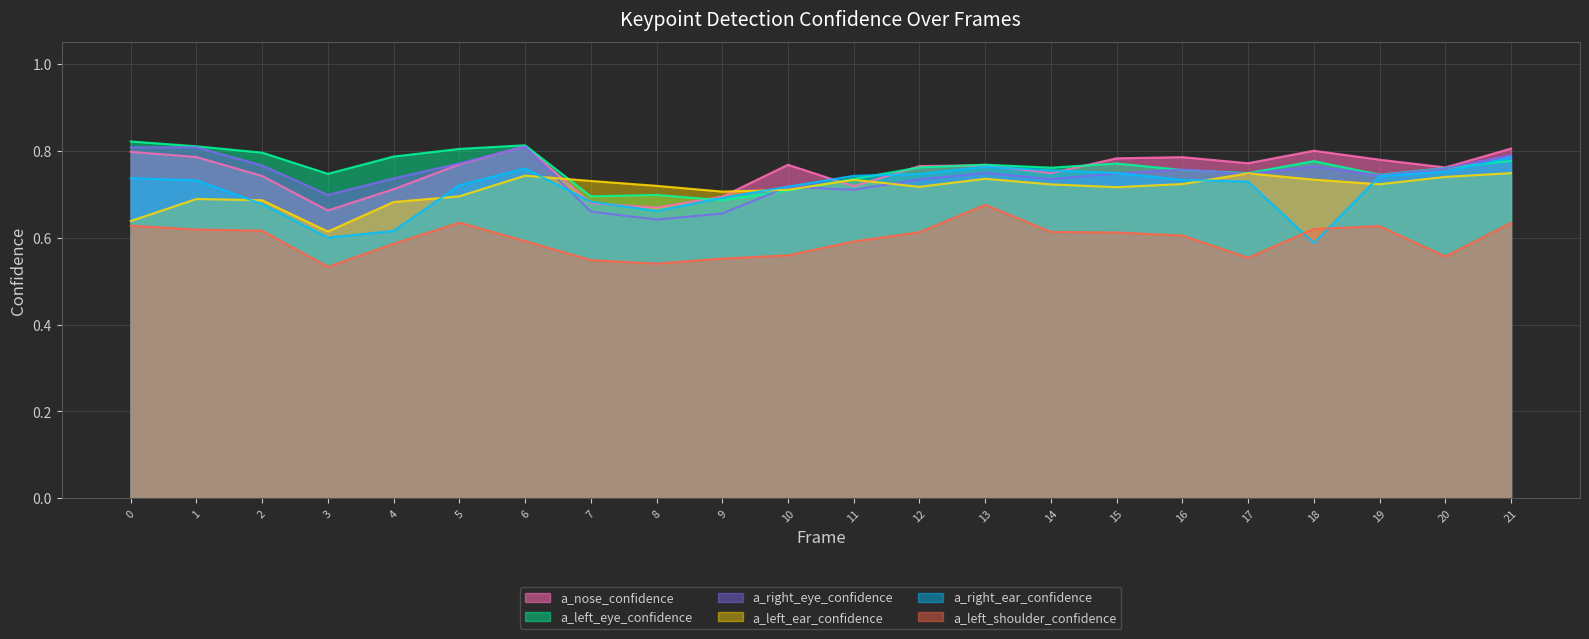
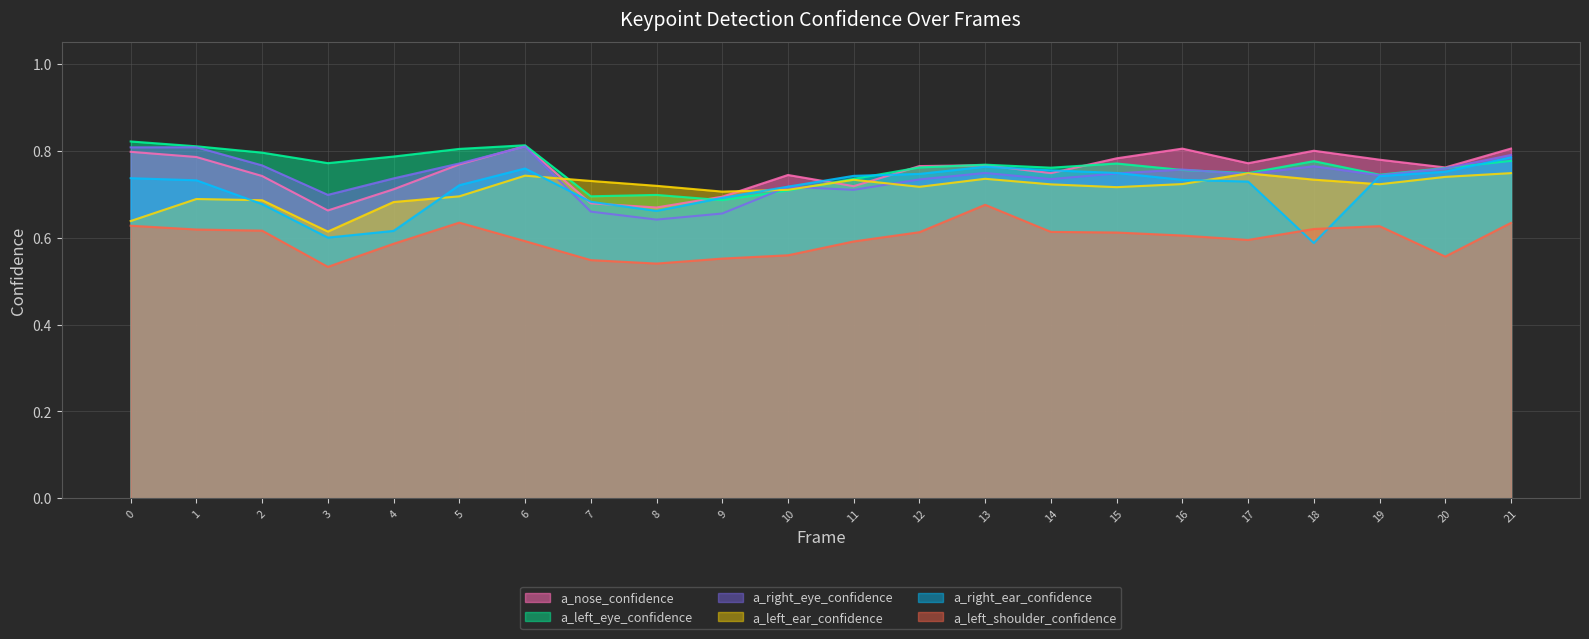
  {
    "a_nose_confidence": {
      "0": 0.80,
      "1": 0.79,
      "2": 0.74,
      "3": 0.66,
      "4": 0.71,
      "8": 0.67,
-     "10": 0.77,
+     "10": 0.74,
      "11": 0.72,
      "14": 0.75,
      "15": 0.78,
-     "16": 0.79,
+     "16": 0.80,
      "17": 0.77,
      "18": 0.80,
      "19": 0.78,
      "21": 0.80
    },
    "a_left_eye_confidence": {
      "0": 0.82,
      "2": 0.80,
-     "3": 0.75,
+     "3": 0.77,
      "4": 0.79,
      "5": 0.80,
      "7": 0.70,
      "8": 0.70,
      "14": 0.76,
      "15": 0.77,
      "18": 0.78,
      "21": 0.78
    },
    "a_right_eye_confidence": {
      "0": 0.81,
      "2": 0.77,
      "3": 0.70,
      "4": 0.74,
      "7": 0.66,
      "8": 0.64,
      "9": 0.66,
      "11": 0.71,
      "12": 0.73,
      "13": 0.75,
      "14": 0.73,
      "18": 0.76
    },
    "a_left_ear_confidence": {
      "0": 0.64,
      "1": 0.69,
      "2": 0.69,
      "3": 0.61,
      "4": 0.68,
      "5": 0.69,
      "6": 0.74,
      "7": 0.73,
      "8": 0.72,
      "9": 0.71,
      "12": 0.72,
      "13": 0.74,
      "14": 0.72,
      "15": 0.72,
      "16": 0.72,
      "18": 0.73,
      "19": 0.72,
      "20": 0.74,
      "21": 0.75
    },
    "a_right_ear_confidence": {
      "0": 0.74,
      "1": 0.73,
      "2": 0.68,
      "3": 0.60,
      "4": 0.62,
      "5": 0.72,
      "6": 0.76,
      "8": 0.66,
      "11": 0.74,
      "12": 0.75,
      "14": 0.75,
      "16": 0.73,
      "17": 0.73,
      "18": 0.59,
      "20": 0.75
    },
    "a_left_shoulder_confidence": {
      "0": 0.63,
      "1": 0.62,
      "2": 0.62,
      "3": 0.53,
      "4": 0.59,
      "5": 0.63,
      "6": 0.59,
      "7": 0.55,
      "8": 0.54,
      "9": 0.55,
      "10": 0.56,
      "11": 0.59,
      "12": 0.61,
      "13": 0.68,
      "14": 0.61,
      "15": 0.61,
      "16": 0.60,
-     "17": 0.55,
+     "17": 0.59,
      "18": 0.62,
      "19": 0.63,
      "20": 0.56,
      "21": 0.63
    }
  }
